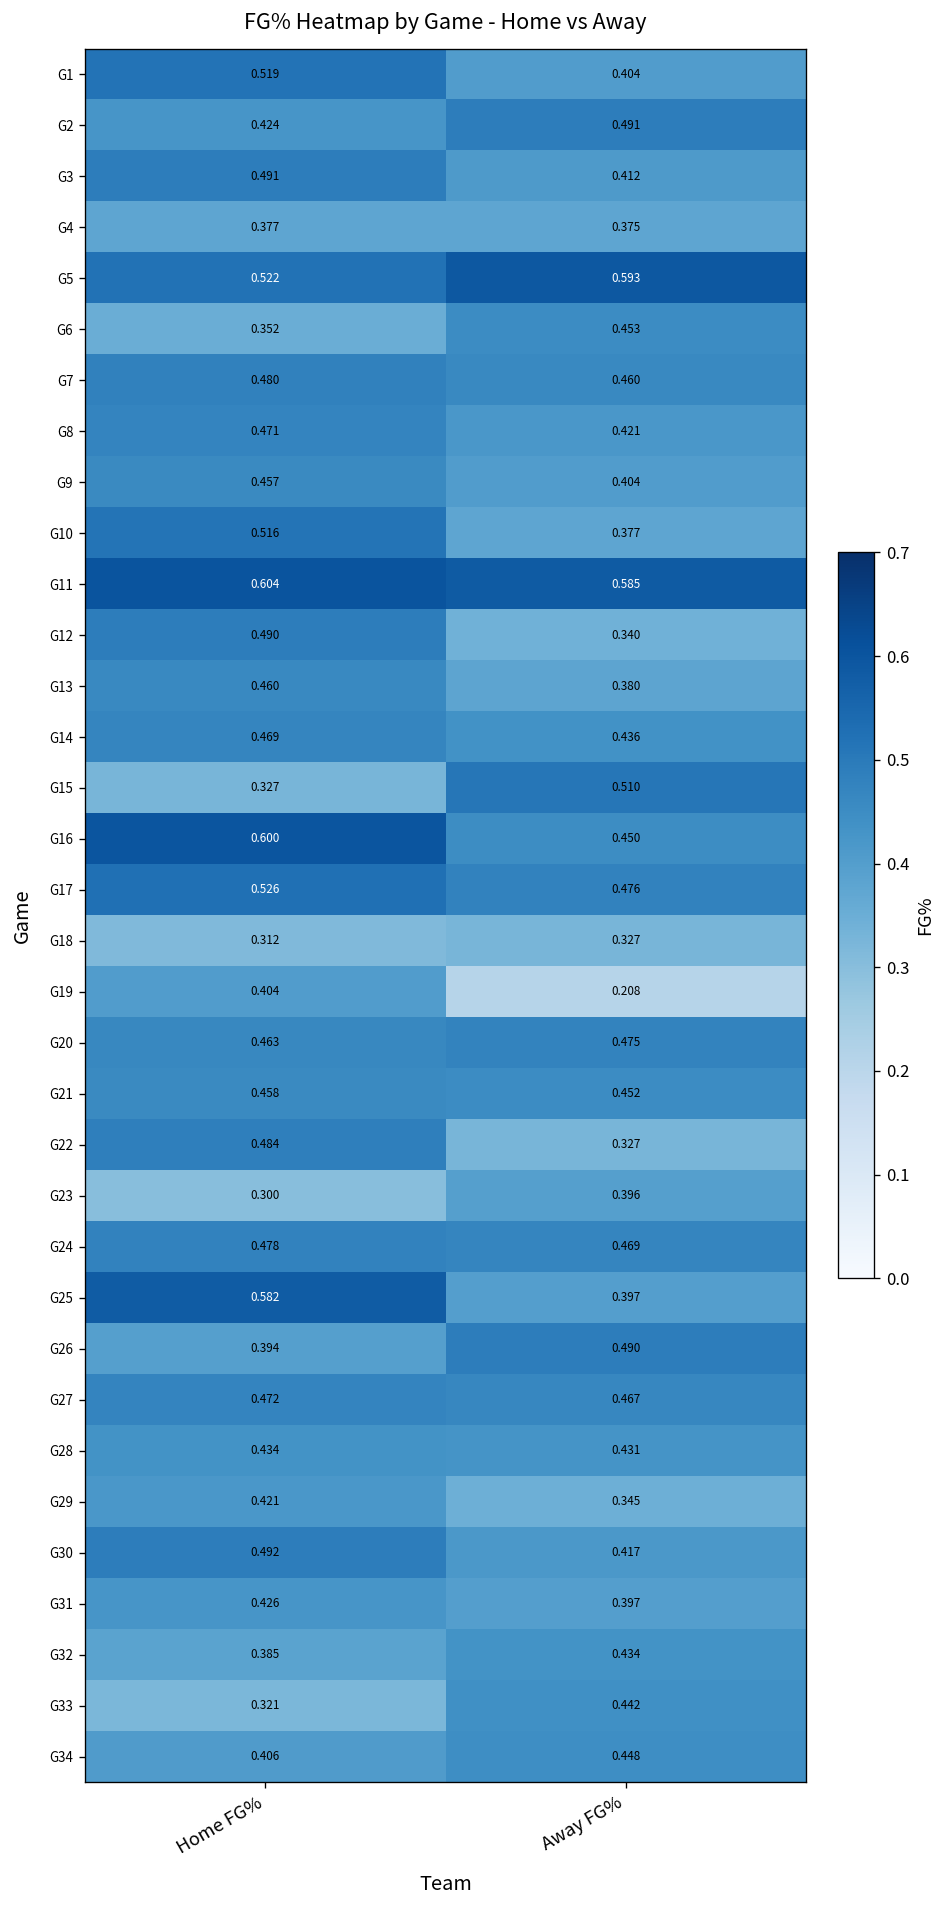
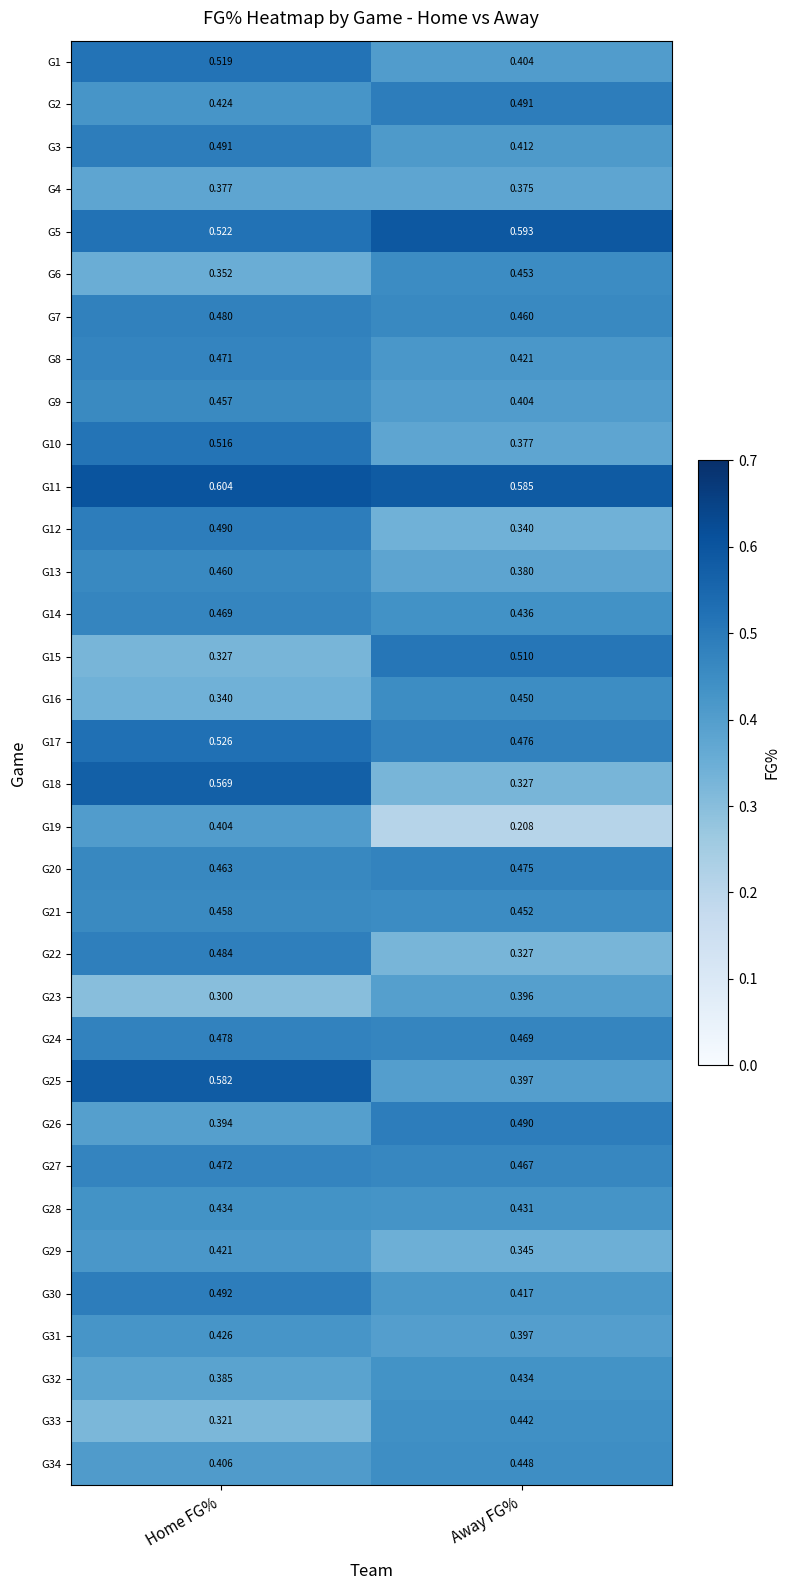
  {
    "G1": {
      "Home FG%": 0.519,
      "Away FG%": 0.404
    },
    "G2": {
      "Home FG%": 0.424,
      "Away FG%": 0.491
    },
    "G3": {
      "Home FG%": 0.491,
      "Away FG%": 0.412
    },
    "G4": {
      "Home FG%": 0.377,
      "Away FG%": 0.375
    },
    "G5": {
      "Home FG%": 0.522,
      "Away FG%": 0.593
    },
    "G6": {
      "Home FG%": 0.352,
      "Away FG%": 0.453
    },
    "G7": {
      "Home FG%": 0.480,
      "Away FG%": 0.460
    },
    "G8": {
      "Home FG%": 0.471,
      "Away FG%": 0.421
    },
    "G9": {
      "Home FG%": 0.457,
      "Away FG%": 0.404
    },
    "G10": {
      "Home FG%": 0.516,
      "Away FG%": 0.377
    },
    "G11": {
      "Home FG%": 0.604,
      "Away FG%": 0.585
    },
    "G12": {
      "Home FG%": 0.490,
      "Away FG%": 0.340
    },
    "G13": {
      "Home FG%": 0.460,
      "Away FG%": 0.380
    },
    "G14": {
      "Home FG%": 0.469,
      "Away FG%": 0.436
    },
    "G15": {
      "Home FG%": 0.327,
      "Away FG%": 0.510
    },
    "G16": {
-     "Home FG%": 0.600,
+     "Home FG%": 0.340,
      "Away FG%": 0.450
    },
    "G17": {
      "Home FG%": 0.526,
      "Away FG%": 0.476
    },
    "G18": {
-     "Home FG%": 0.312,
+     "Home FG%": 0.569,
      "Away FG%": 0.327
    },
    "G19": {
      "Home FG%": 0.404,
      "Away FG%": 0.208
    },
    "G20": {
      "Home FG%": 0.463,
      "Away FG%": 0.475
    },
    "G21": {
      "Home FG%": 0.458,
      "Away FG%": 0.452
    },
    "G22": {
      "Home FG%": 0.484,
      "Away FG%": 0.327
    },
    "G23": {
      "Home FG%": 0.300,
      "Away FG%": 0.396
    },
    "G24": {
      "Home FG%": 0.478,
      "Away FG%": 0.469
    },
    "G25": {
      "Home FG%": 0.582,
      "Away FG%": 0.397
    },
    "G26": {
      "Home FG%": 0.394,
      "Away FG%": 0.490
    },
    "G27": {
      "Home FG%": 0.472,
      "Away FG%": 0.467
    },
    "G28": {
      "Home FG%": 0.434,
      "Away FG%": 0.431
    },
    "G29": {
      "Home FG%": 0.421,
      "Away FG%": 0.345
    },
    "G30": {
      "Home FG%": 0.492,
      "Away FG%": 0.417
    },
    "G31": {
      "Home FG%": 0.426,
      "Away FG%": 0.397
    },
    "G32": {
      "Home FG%": 0.385,
      "Away FG%": 0.434
    },
    "G33": {
      "Home FG%": 0.321,
      "Away FG%": 0.442
    },
    "G34": {
      "Home FG%": 0.406,
      "Away FG%": 0.448
    }
  }
